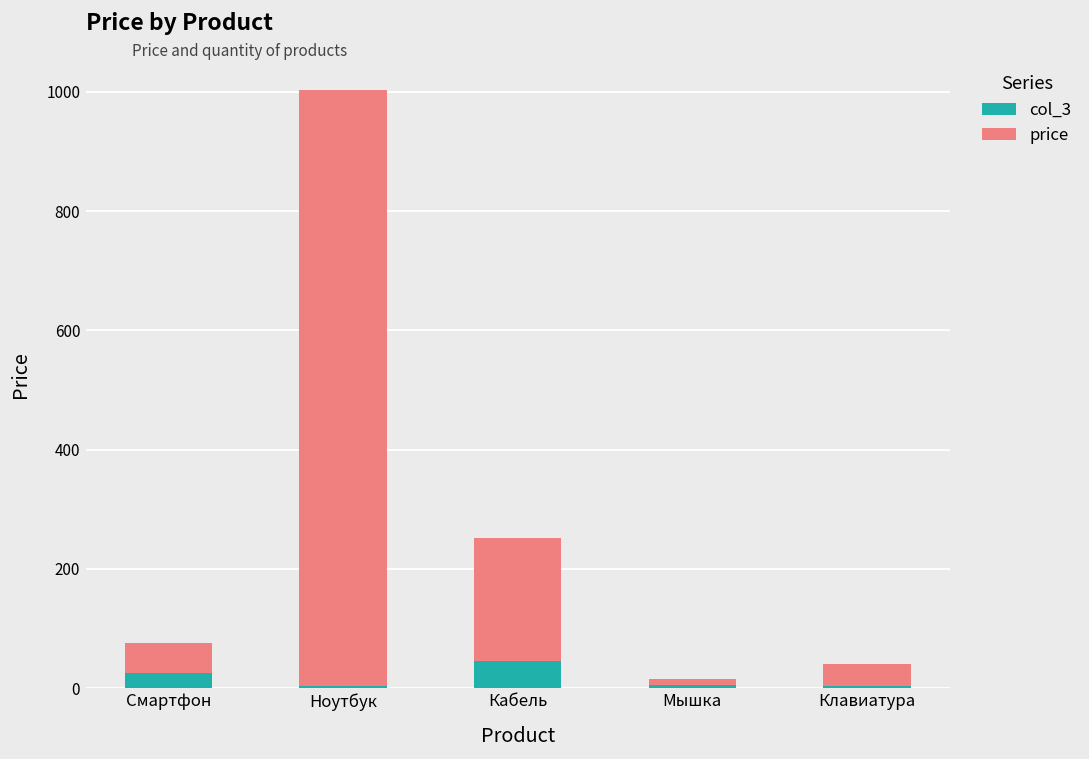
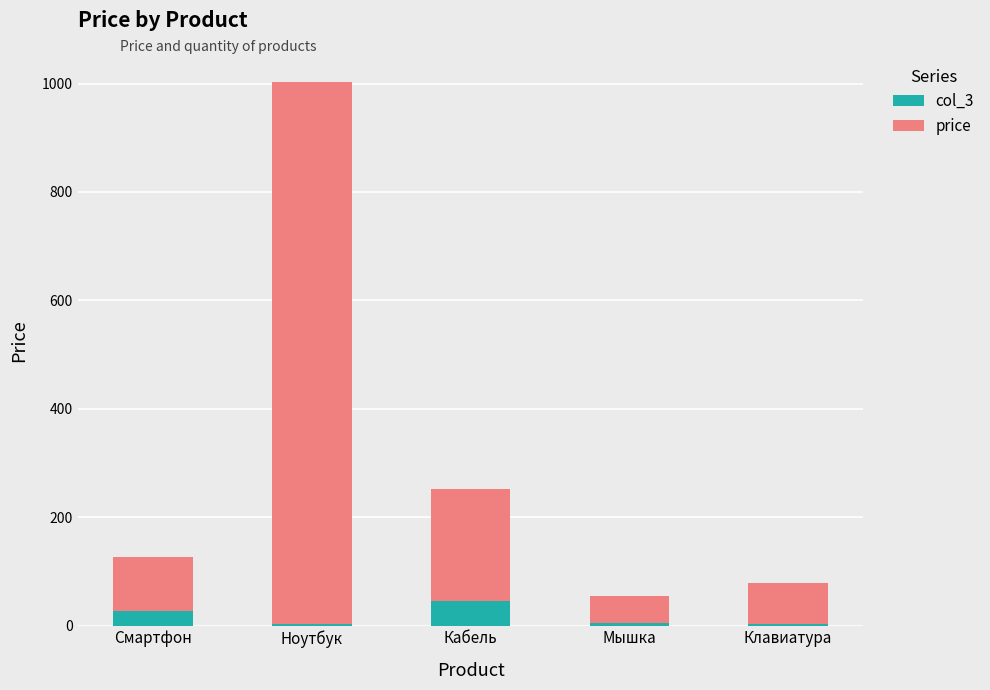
  {
    "col_3": {
      "Смартфон": 30,
      "Кабель": 50,
      "Мышка": 10
    },
    "price": {
-     "Смартфон": 50,
+     "Смартфон": 100,
      "Ноутбук": 1000,
      "Кабель": 210,
-     "Мышка": 10,
-     "Клавиатура": 40
+     "Мышка": 50,
+     "Клавиатура": 80
    }
  }
